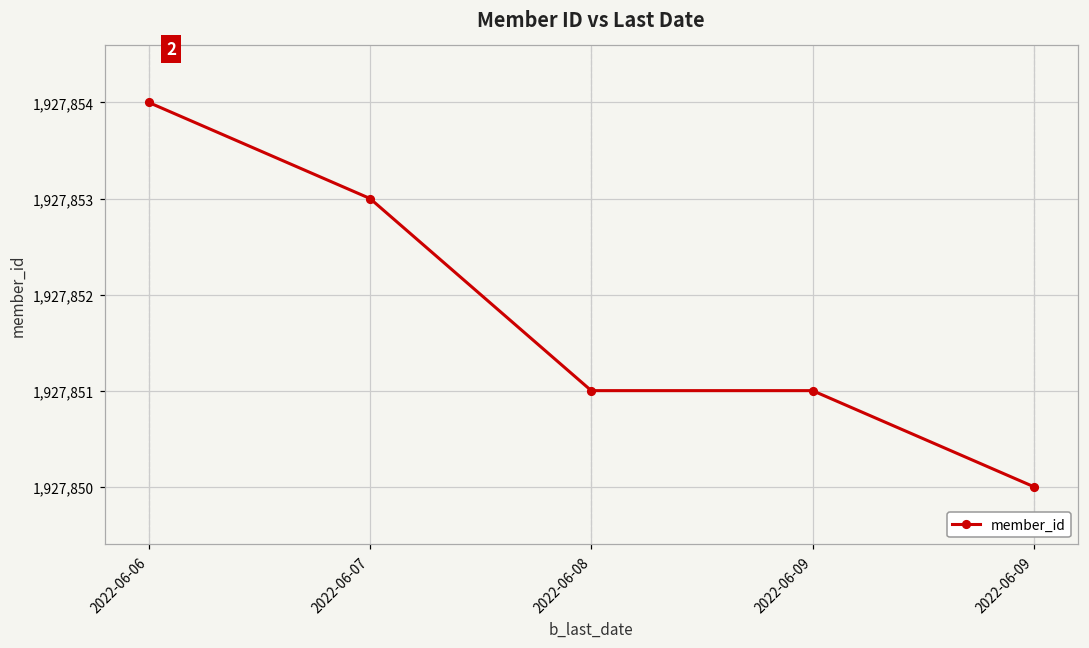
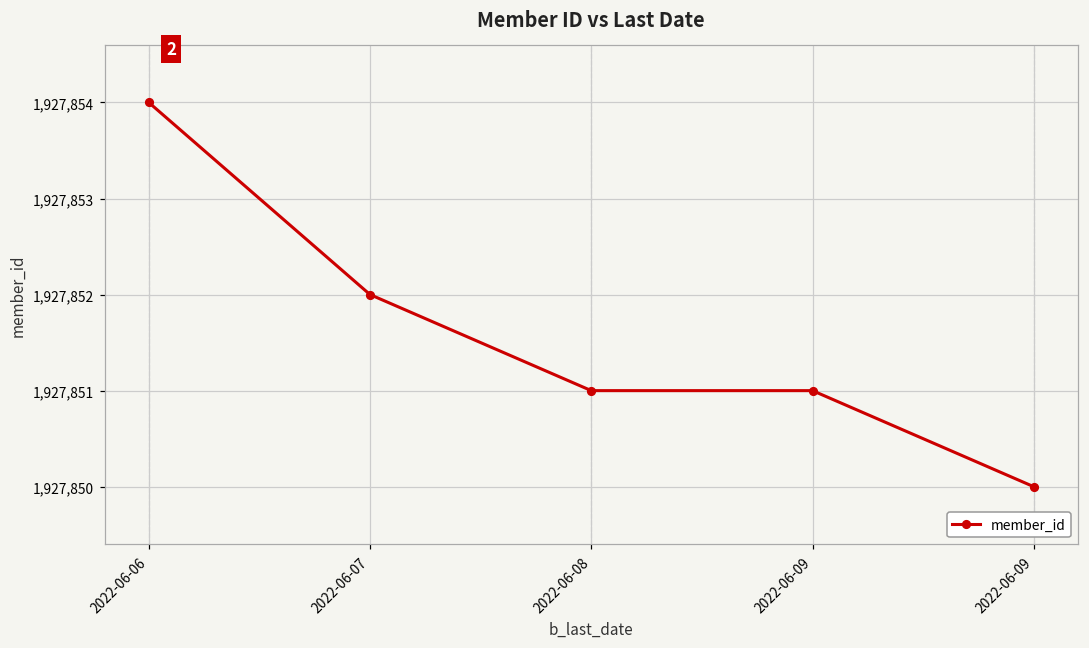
  {
    "2022-06-06": "1,927,854",
-   "2022-06-07": "1,927,853",
+   "2022-06-07": "1,927,852",
    "2022-06-08": "1,927,851"
  }
